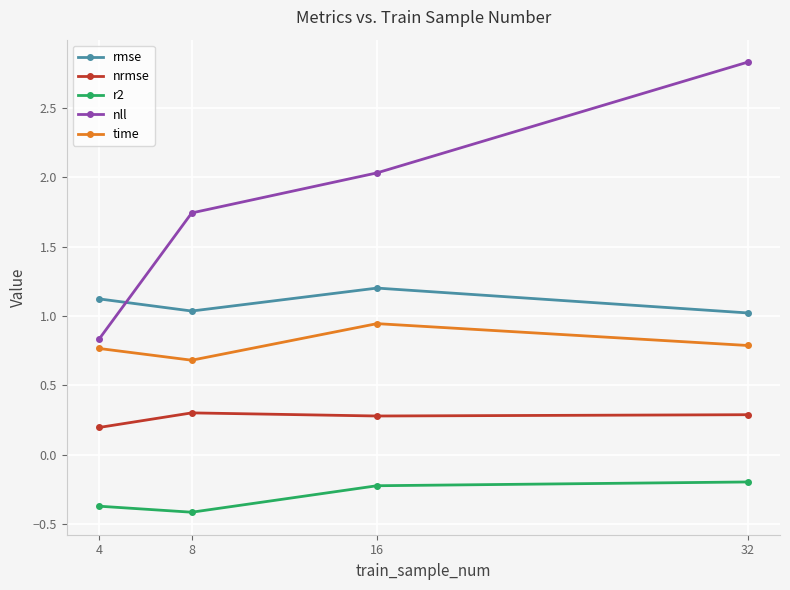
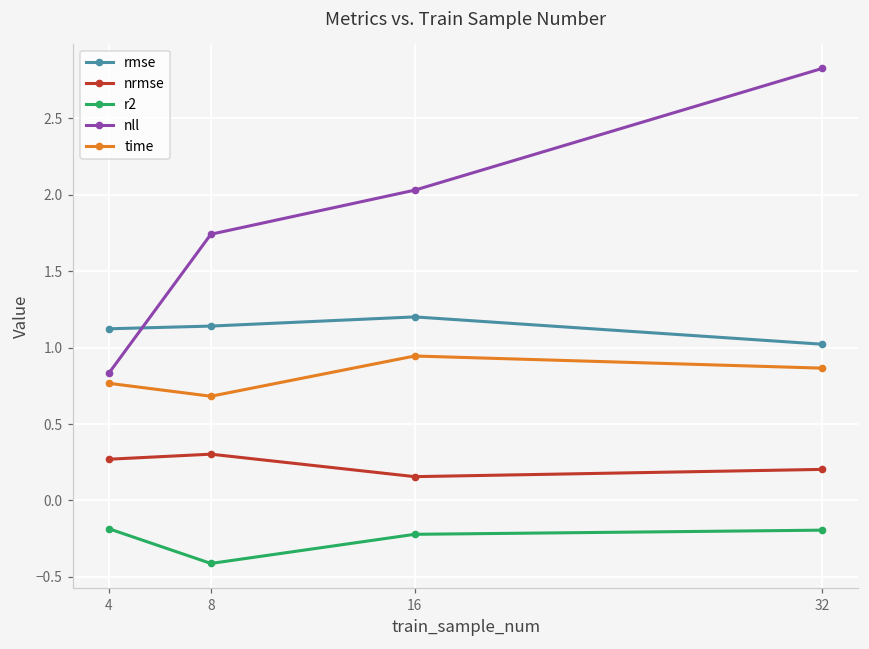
  {
    "rmse": {
      "4": 1.12,
-     "8": 1.04,
+     "8": 1.14,
      "16": 1.20,
      "32": 1.02
    },
    "nrmse": {
-     "4": 0.20,
+     "4": 0.27,
      "8": 0.30,
-     "16": 0.28,
-     "32": 0.29
+     "16": 0.16,
+     "32": 0.20
    },
    "r2": {
-     "4": -0.37,
+     "4": -0.19,
      "8": -0.41,
      "16": -0.22,
      "32": -0.19
    },
    "nll": {
      "4": 0.83,
      "8": 1.74,
      "16": 2.03,
      "32": 2.83
    },
    "time": {
      "4": 0.77,
      "8": 0.68,
      "16": 0.95,
-     "32": 0.79
+     "32": 0.87
    }
  }
